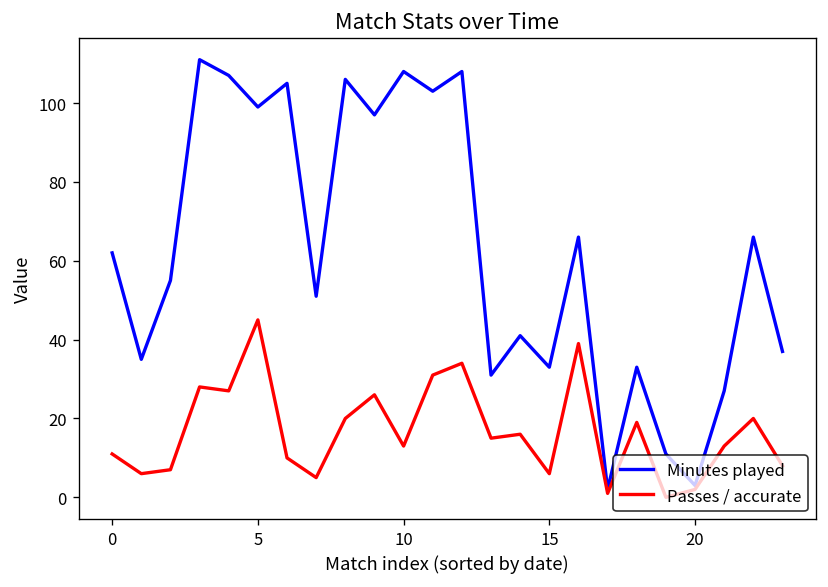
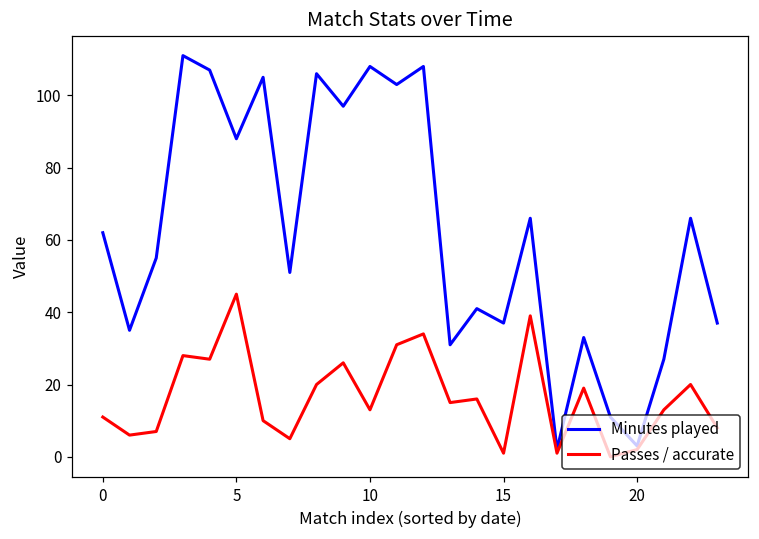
  {
    "Minutes played": {
      "0": 62,
-     "5": 99,
+     "5": 88,
      "10": 108,
-     "15": 33
+     "15": 37
    },
    "Passes / accurate": {
      "0": 11,
      "5": 45,
      "10": 13,
-     "15": 6
+     "15": 1
    }
  }
